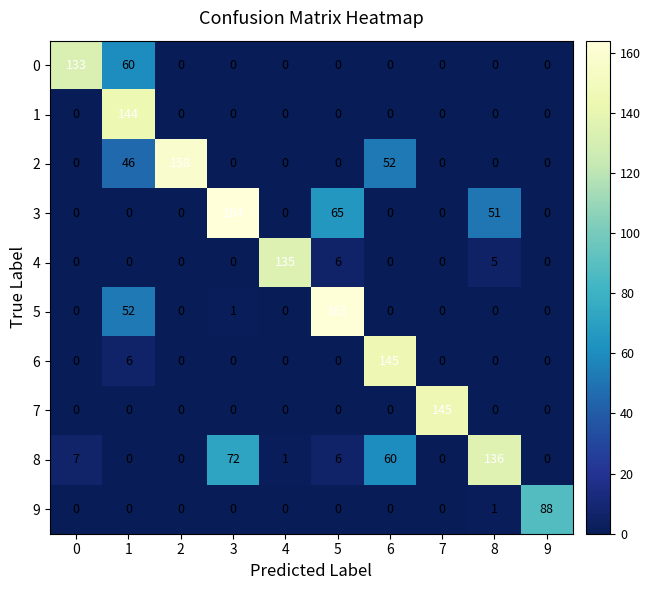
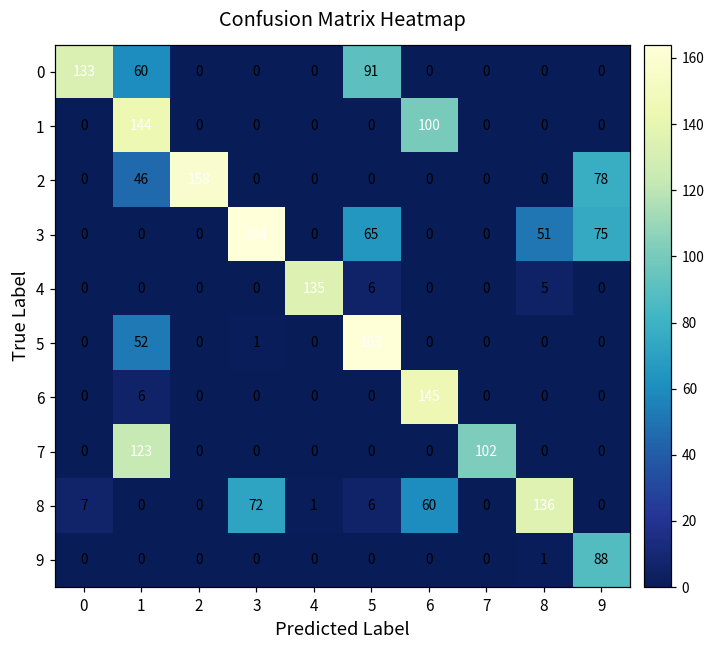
  {
    "0": {
      "0": 133,
      "1": 60,
      "2": 0,
      "3": 0,
      "4": 0,
-     "5": 0,
+     "5": 91,
      "6": 0,
      "7": 0,
      "8": 0,
      "9": 0
    },
    "1": {
      "0": 0,
      "1": 144,
      "2": 0,
      "3": 0,
      "4": 0,
      "5": 0,
-     "6": 0,
+     "6": 100,
      "7": 0,
      "8": 0,
      "9": 0
    },
    "2": {
      "0": 0,
      "1": 46,
      "2": 158,
      "3": 0,
      "4": 0,
      "5": 0,
-     "6": 52,
+     "6": 0,
      "7": 0,
      "8": 0,
-     "9": 0
+     "9": 78
    },
    "3": {
      "0": 0,
      "1": 0,
      "2": 0,
      "4": 0,
      "5": 65,
      "6": 0,
      "7": 0,
      "8": 51,
-     "9": 0
+     "9": 75
    },
    "4": {
      "0": 0,
      "1": 0,
      "2": 0,
      "3": 0,
      "4": 135,
      "5": 6,
      "6": 0,
      "7": 0,
      "8": 5,
      "9": 0
    },
    "5": {
      "0": 0,
      "1": 52,
      "2": 0,
      "3": 1,
      "4": 0,
      "6": 0,
      "7": 0,
      "8": 0,
      "9": 0
    },
    "6": {
      "0": 0,
      "1": 6,
      "2": 0,
      "3": 0,
      "4": 0,
      "5": 0,
      "6": 145,
      "7": 0,
      "8": 0,
      "9": 0
    },
    "7": {
      "0": 0,
-     "1": 0,
+     "1": 123,
      "2": 0,
      "3": 0,
      "4": 0,
      "5": 0,
      "6": 0,
-     "7": 145,
+     "7": 102,
      "8": 0,
      "9": 0
    },
    "8": {
      "0": 7,
      "1": 0,
      "2": 0,
      "3": 72,
      "4": 1,
      "5": 6,
      "6": 60,
      "7": 0,
      "8": 136,
      "9": 0
    },
    "9": {
      "0": 0,
      "1": 0,
      "2": 0,
      "3": 0,
      "4": 0,
      "5": 0,
      "6": 0,
      "7": 0,
      "8": 1,
      "9": 88
    }
  }
